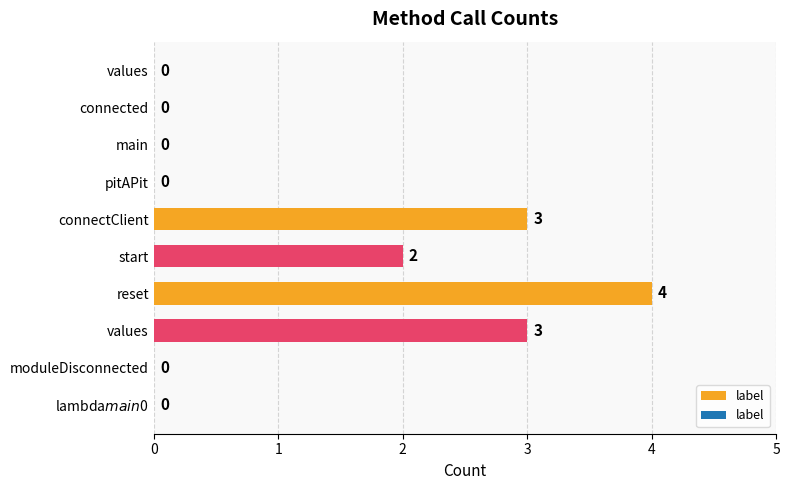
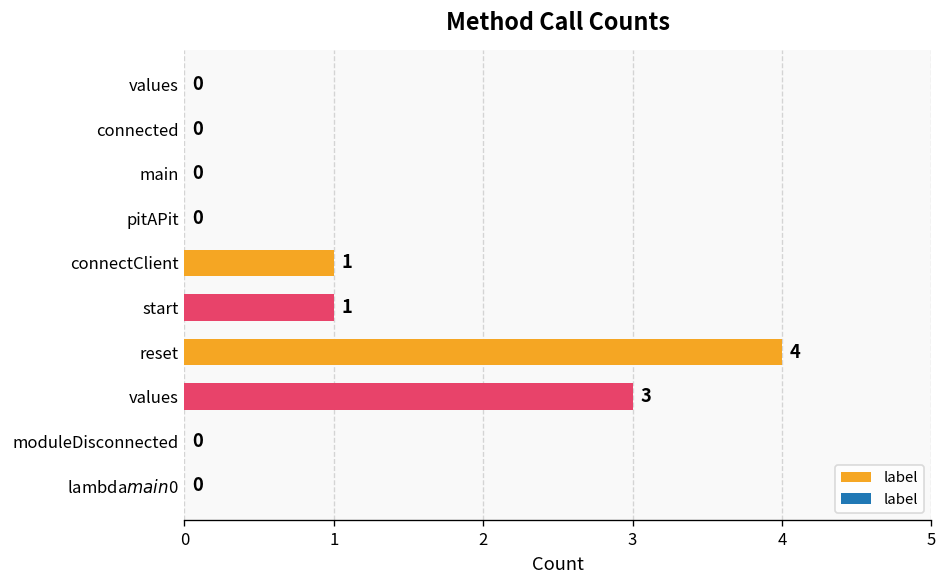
  {
    "connected": 0,
    "main": 0,
    "pitAPit": 0,
-   "connectClient": 3,
-   "start": 2,
+   "connectClient": 1,
+   "start": 1,
    "reset": 4,
    "moduleDisconnected": 0
  }
